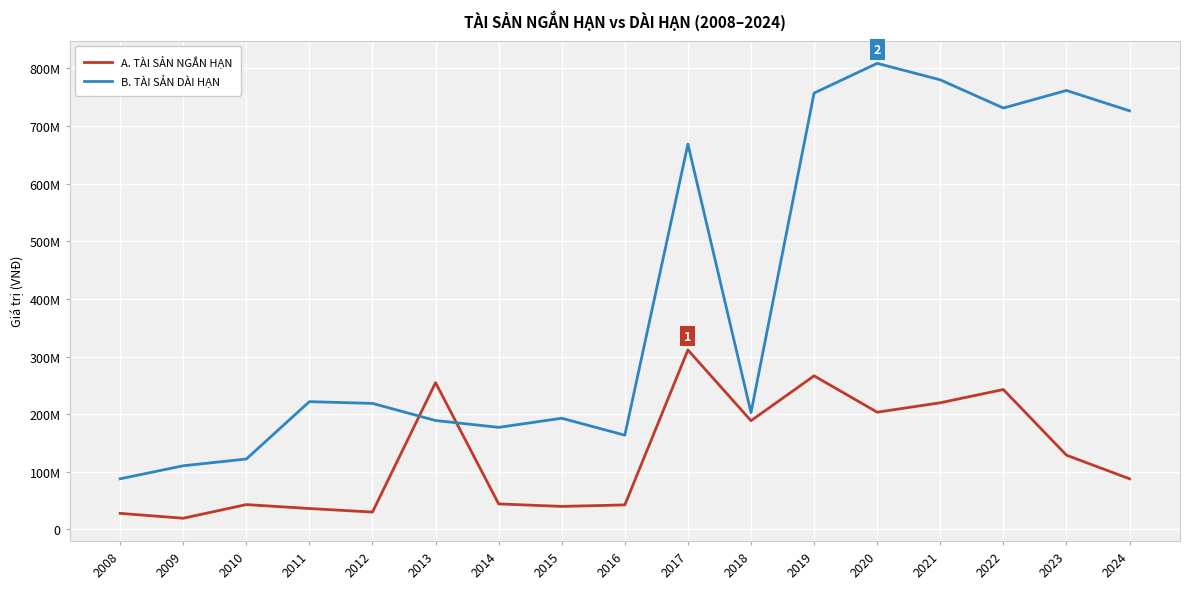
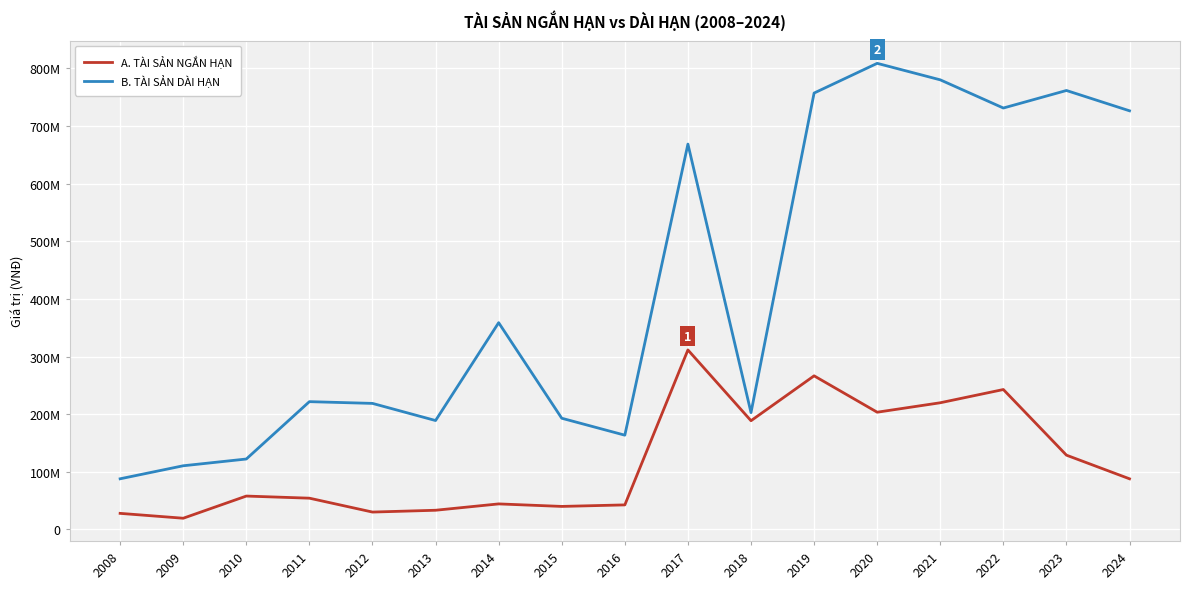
  {
    "A. TÀI SẢN NGẮN HẠN": {
      "2008": 30000000,
      "2009": 20000000,
-     "2010": 40000000,
-     "2011": 40000000,
+     "2010": 60000000,
+     "2011": 50000000,
      "2012": 30000000,
-     "2013": 250000000,
+     "2013": 30000000,
      "2014": 40000000,
      "2015": 40000000,
      "2016": 40000000,
      "2018": 190000000,
      "2019": 270000000,
      "2020": 200000000,
      "2021": 220000000,
      "2022": 240000000,
      "2023": 130000000,
      "2024": 90000000
    },
    "B. TÀI SẢN DÀI HẠN": {
      "2008": 90000000,
      "2009": 110000000,
      "2010": 120000000,
      "2011": 220000000,
      "2012": 220000000,
      "2013": 190000000,
-     "2014": 180000000,
+     "2014": 360000000,
      "2015": 190000000,
      "2016": 160000000,
      "2017": 670000000,
      "2018": 200000000,
      "2019": 760000000,
      "2021": 780000000,
      "2022": 730000000,
      "2023": 760000000,
      "2024": 730000000
    }
  }
